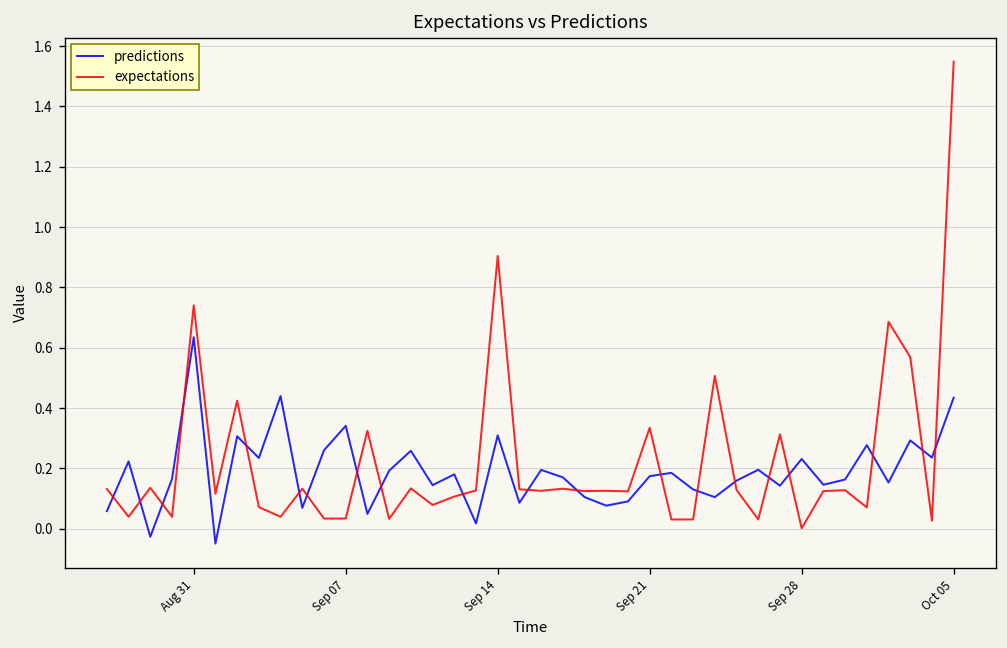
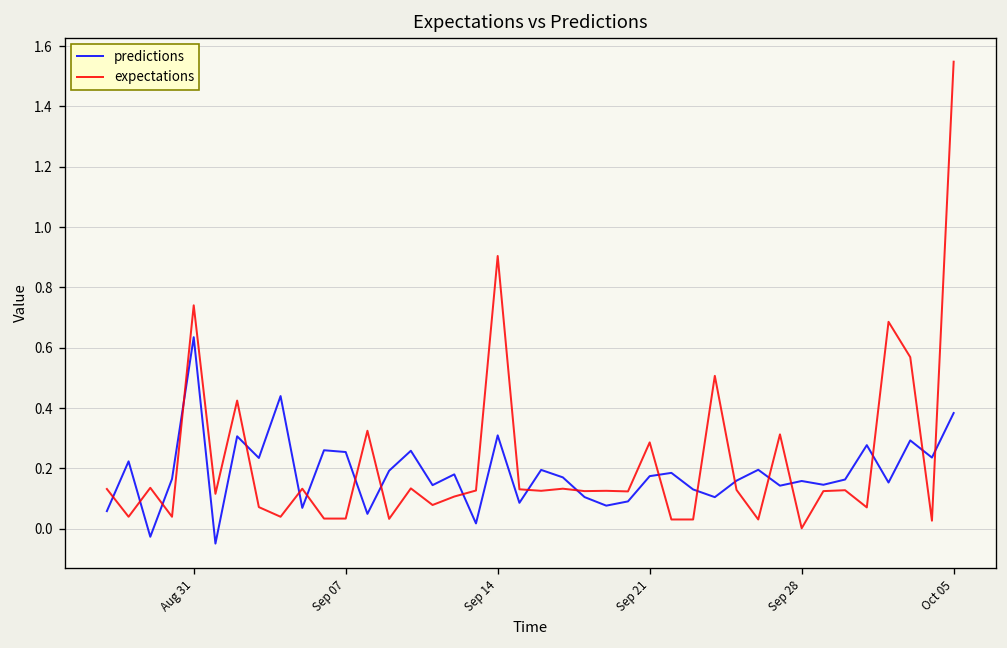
  {
    "predictions": {
      "Aug 31": 0.64,
-     "Sep 07": 0.34,
+     "Sep 07": 0.25,
      "Sep 14": 0.31,
      "Sep 21": 0.17,
-     "Sep 28": 0.23,
-     "Oct 05": 0.43
+     "Sep 28": 0.16,
+     "Oct 05": 0.38
    },
    "expectations": {
      "Aug 31": 0.74,
      "Sep 07": 0.03,
      "Sep 14": 0.90,
-     "Sep 21": 0.34,
+     "Sep 21": 0.29,
      "Sep 28": 0.00,
      "Oct 05": 1.55
    }
  }
